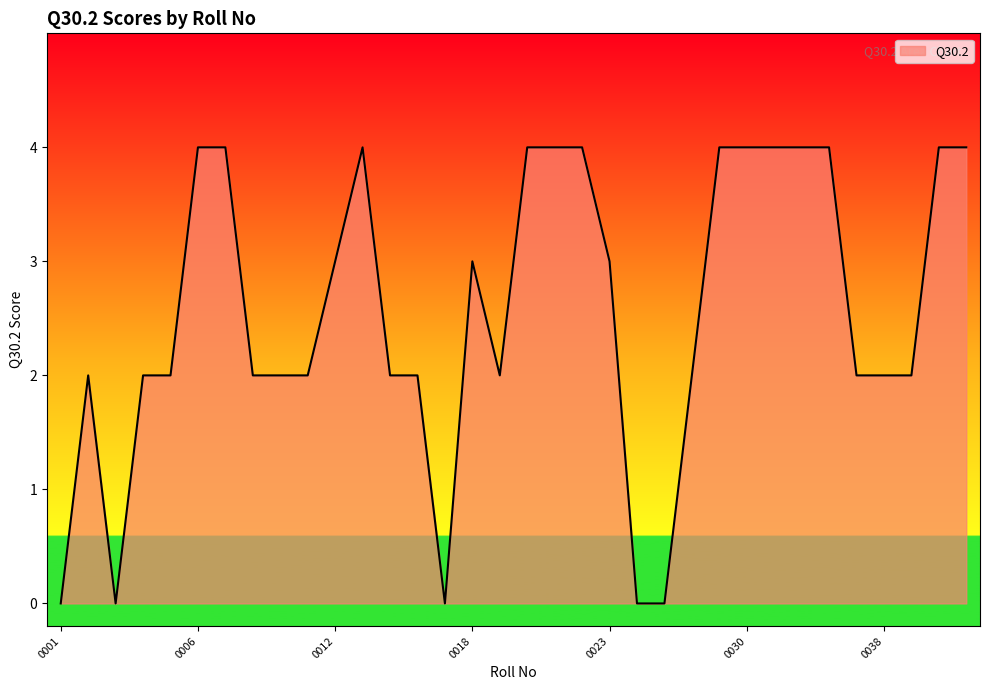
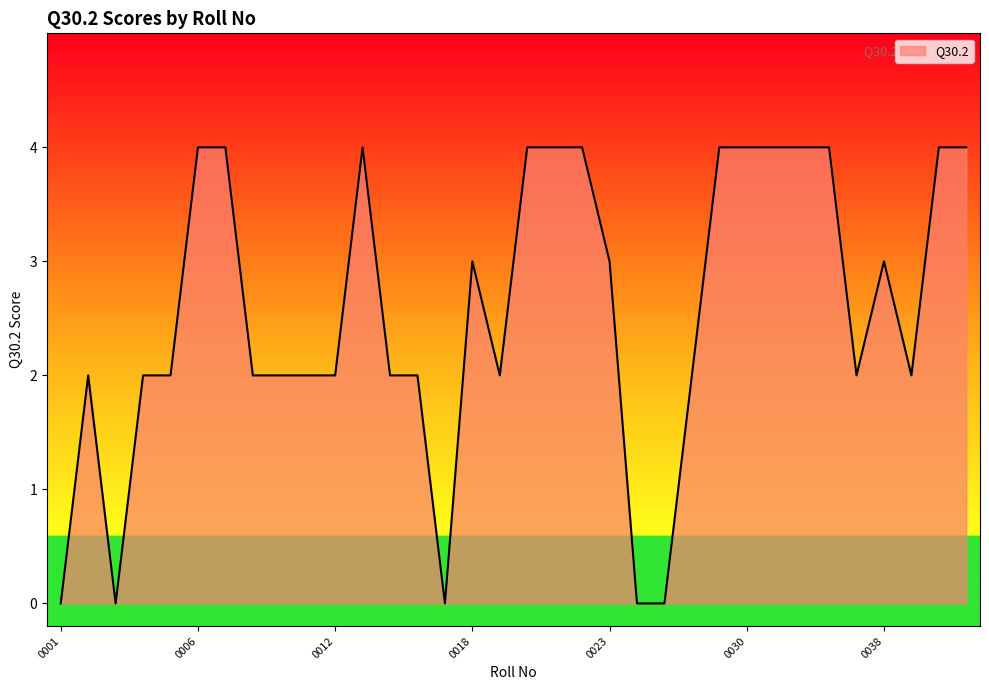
  {
    "0001": 0,
    "0006": 4,
-   "0012": 3,
+   "0012": 2,
    "0018": 3,
    "0023": 3,
    "0030": 4,
-   "0038": 2
+   "0038": 3
  }
